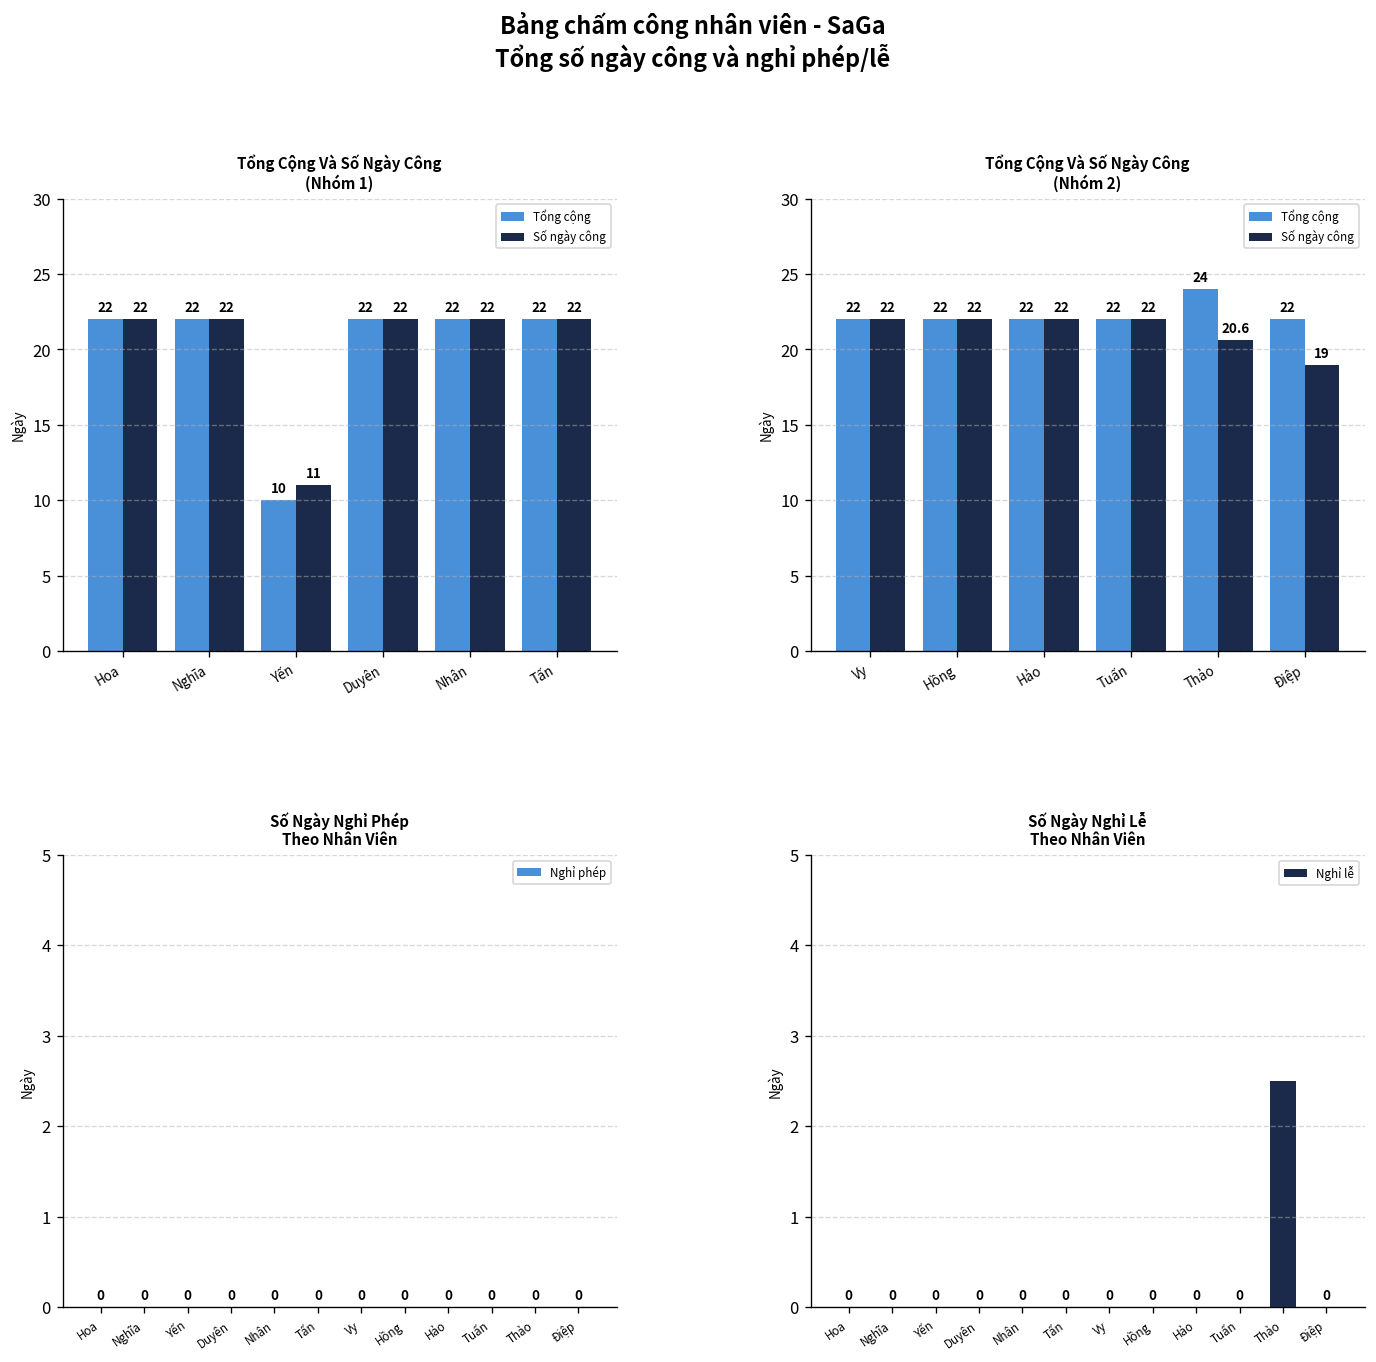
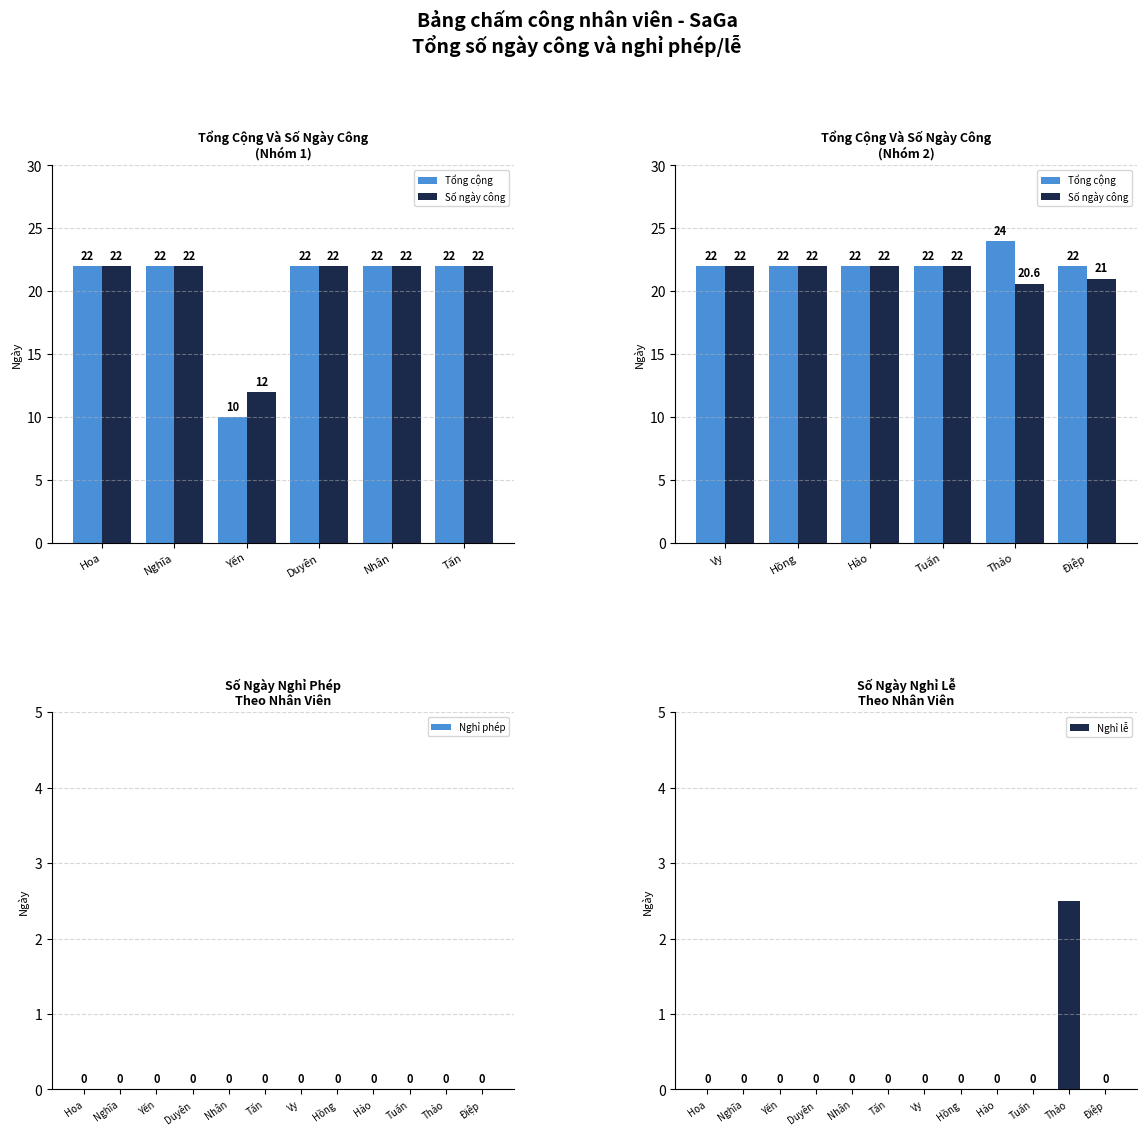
  {
    "Tổng Cộng Và Số Ngày Công (Nhóm 1)": {
      "Tổng cộng": {
        "Hoa": 22,
        "Nghĩa": 22,
        "Yến": 10,
        "Duyên": 22,
        "Nhân": 22,
        "Tấn": 22
      },
      "Số ngày công": {
        "Hoa": 22,
        "Nghĩa": 22,
-       "Yến": 11,
+       "Yến": 12,
        "Duyên": 22,
        "Nhân": 22,
        "Tấn": 22
      }
    },
    "Tổng Cộng Và Số Ngày Công (Nhóm 2)": {
      "Tổng cộng": {
        "Vy": 22,
        "Hồng": 22,
        "Hảo": 22,
        "Tuấn": 22,
        "Thảo": 24,
        "Điệp": 22
      },
      "Số ngày công": {
        "Vy": 22,
        "Hồng": 22,
        "Hảo": 22,
        "Tuấn": 22,
        "Thảo": 20.6,
-       "Điệp": 19
+       "Điệp": 21
      }
    },
    "Số Ngày Nghỉ Phép Theo Nhân Viên": {
      "Hoa": 0,
      "Nghĩa": 0,
      "Yến": 0,
      "Duyên": 0,
      "Nhân": 0,
      "Tấn": 0,
      "Vy": 0,
      "Hồng": 0,
      "Hảo": 0,
      "Tuấn": 0,
      "Thảo": 0,
      "Điệp": 0
    },
    "Số Ngày Nghỉ Lễ Theo Nhân Viên": {
      "Hoa": 0,
      "Nghĩa": 0,
      "Yến": 0,
      "Duyên": 0,
      "Nhân": 0,
      "Tấn": 0,
      "Vy": 0,
      "Hồng": 0,
      "Hảo": 0,
      "Tuấn": 0,
      "Điệp": 0
    }
  }
